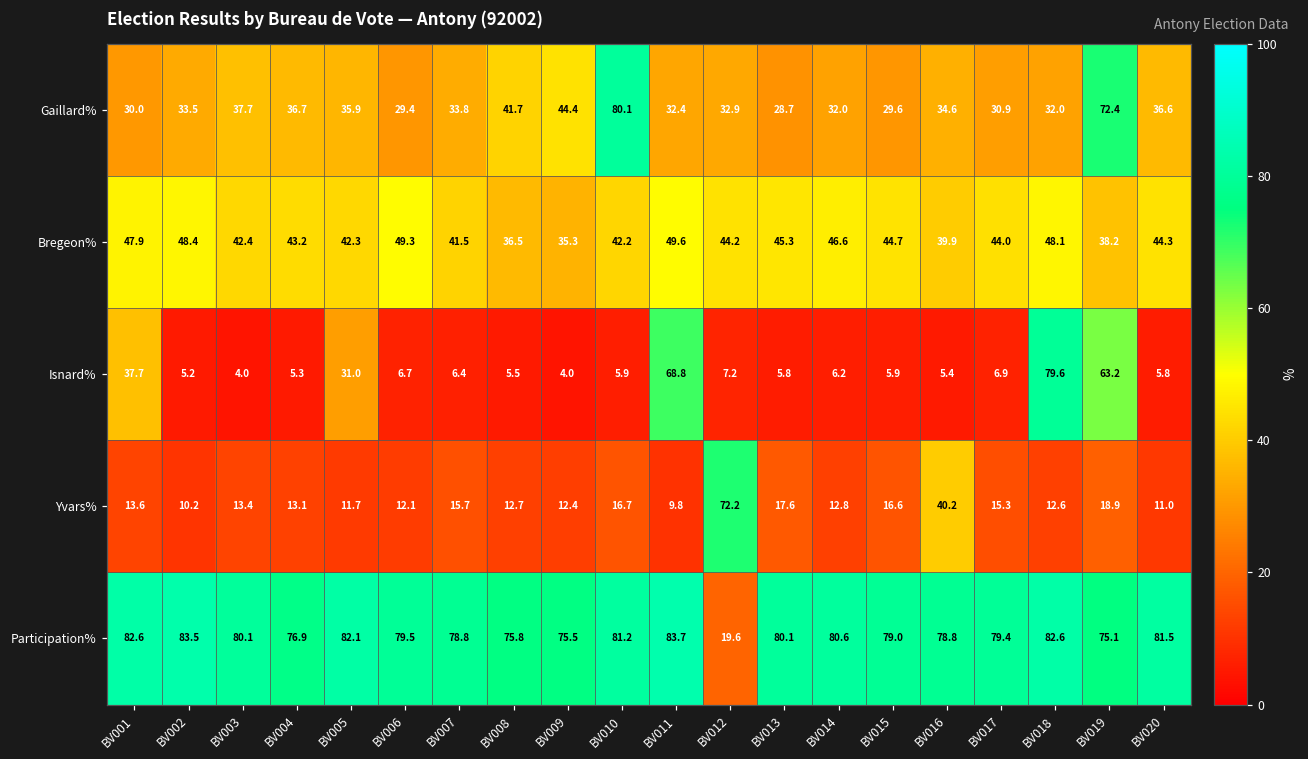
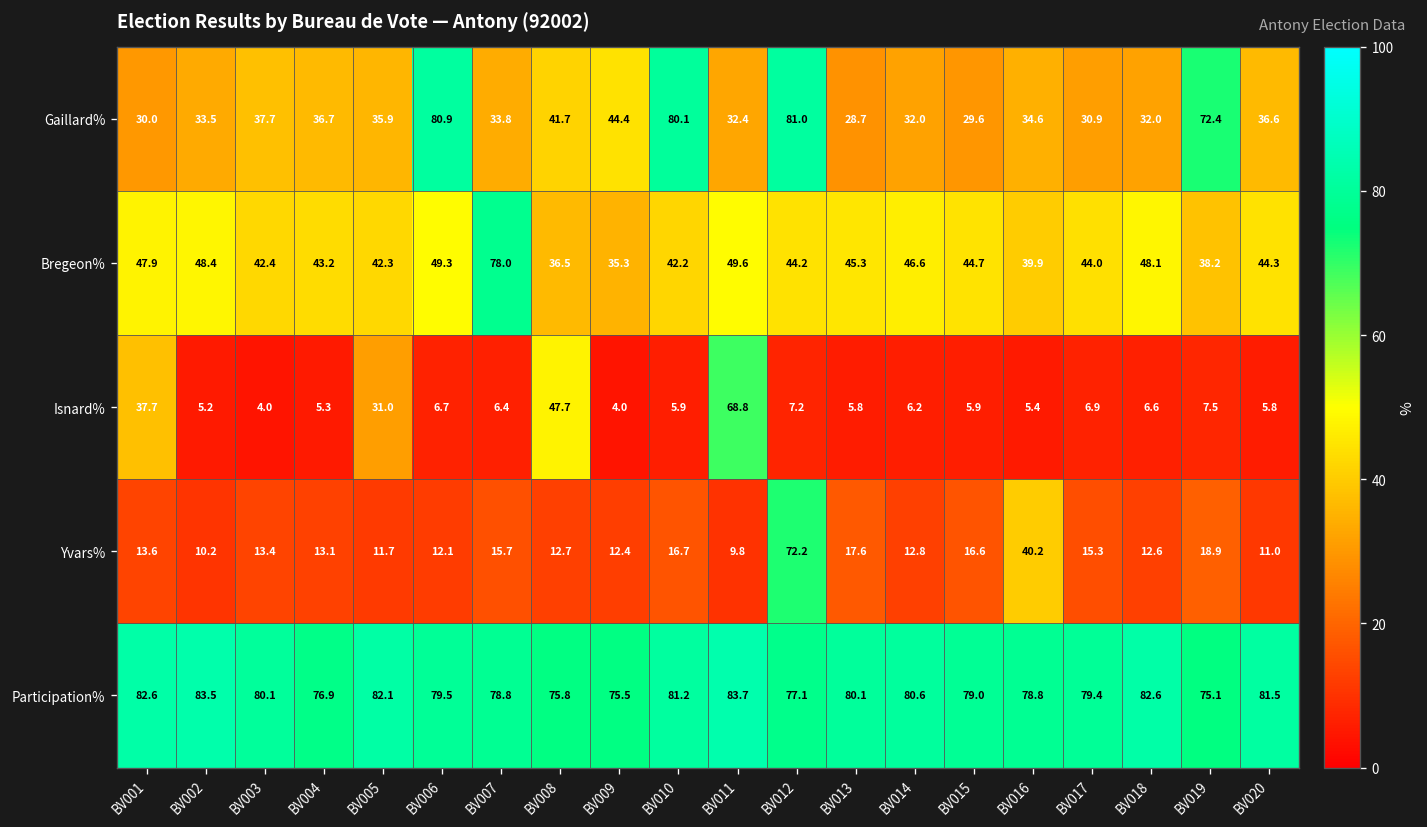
  {
    "Gaillard%": {
      "BV001": 30.0,
      "BV002": 33.5,
      "BV003": 37.7,
      "BV004": 36.7,
      "BV005": 35.9,
-     "BV006": 29.4,
+     "BV006": 80.9,
      "BV007": 33.8,
      "BV008": 41.7,
      "BV009": 44.4,
      "BV010": 80.1,
      "BV011": 32.4,
-     "BV012": 32.9,
+     "BV012": 81.0,
      "BV013": 28.7,
      "BV014": 32.0,
      "BV015": 29.6,
      "BV016": 34.6,
      "BV017": 30.9,
      "BV018": 32.0,
      "BV019": 72.4,
      "BV020": 36.6
    },
    "Bregeon%": {
      "BV001": 47.9,
      "BV002": 48.4,
      "BV003": 42.4,
      "BV004": 43.2,
      "BV005": 42.3,
      "BV006": 49.3,
-     "BV007": 41.5,
+     "BV007": 78.0,
      "BV008": 36.5,
      "BV009": 35.3,
      "BV010": 42.2,
      "BV011": 49.6,
      "BV012": 44.2,
      "BV013": 45.3,
      "BV014": 46.6,
      "BV015": 44.7,
      "BV016": 39.9,
      "BV017": 44.0,
      "BV018": 48.1,
      "BV019": 38.2,
      "BV020": 44.3
    },
    "Isnard%": {
      "BV001": 37.7,
      "BV002": 5.2,
      "BV003": 4.0,
      "BV004": 5.3,
      "BV005": 31.0,
      "BV006": 6.7,
      "BV007": 6.4,
-     "BV008": 5.5,
+     "BV008": 47.7,
      "BV009": 4.0,
      "BV010": 5.9,
      "BV011": 68.8,
      "BV012": 7.2,
      "BV013": 5.8,
      "BV014": 6.2,
      "BV015": 5.9,
      "BV016": 5.4,
      "BV017": 6.9,
-     "BV018": 79.6,
-     "BV019": 63.2,
+     "BV018": 6.6,
+     "BV019": 7.5,
      "BV020": 5.8
    },
    "Yvars%": {
      "BV001": 13.6,
      "BV002": 10.2,
      "BV003": 13.4,
      "BV004": 13.1,
      "BV005": 11.7,
      "BV006": 12.1,
      "BV007": 15.7,
      "BV008": 12.7,
      "BV009": 12.4,
      "BV010": 16.7,
      "BV011": 9.8,
      "BV012": 72.2,
      "BV013": 17.6,
      "BV014": 12.8,
      "BV015": 16.6,
      "BV016": 40.2,
      "BV017": 15.3,
      "BV018": 12.6,
      "BV019": 18.9,
      "BV020": 11.0
    },
    "Participation%": {
      "BV001": 82.6,
      "BV002": 83.5,
      "BV003": 80.1,
      "BV004": 76.9,
      "BV005": 82.1,
      "BV006": 79.5,
      "BV007": 78.8,
      "BV008": 75.8,
      "BV009": 75.5,
      "BV010": 81.2,
      "BV011": 83.7,
-     "BV012": 19.6,
+     "BV012": 77.1,
      "BV013": 80.1,
      "BV014": 80.6,
      "BV015": 79.0,
      "BV016": 78.8,
      "BV017": 79.4,
      "BV018": 82.6,
      "BV019": 75.1,
      "BV020": 81.5
    }
  }
